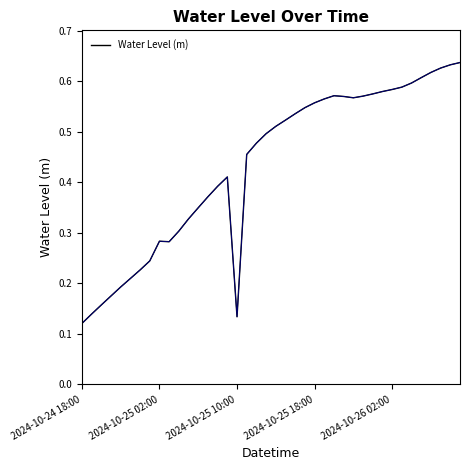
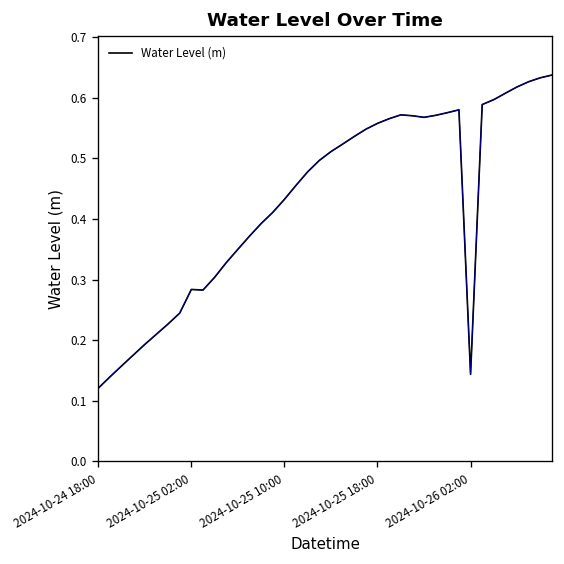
  {
    "2024-10-24 18:00": 0.12,
    "2024-10-25 02:00": 0.28,
-   "2024-10-25 10:00": 0.13,
+   "2024-10-25 10:00": 0.43,
    "2024-10-25 18:00": 0.56,
-   "2024-10-26 02:00": 0.58
+   "2024-10-26 02:00": 0.14
  }
